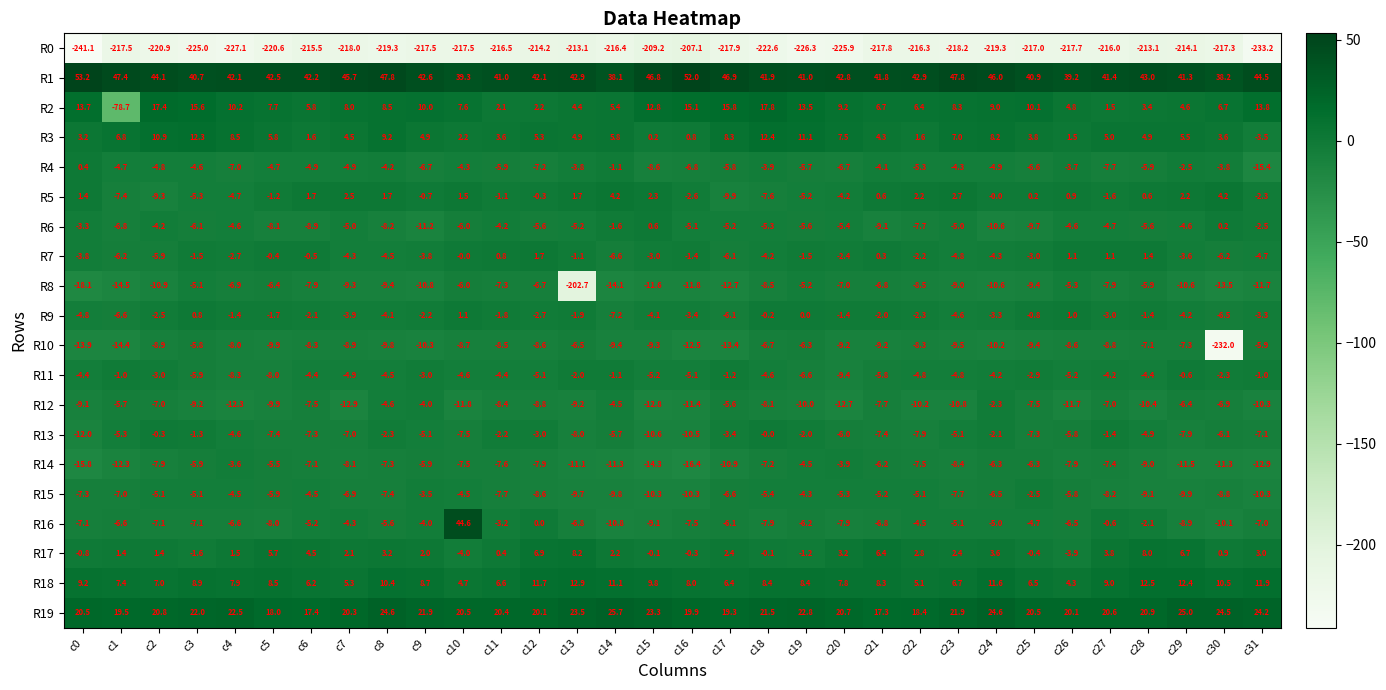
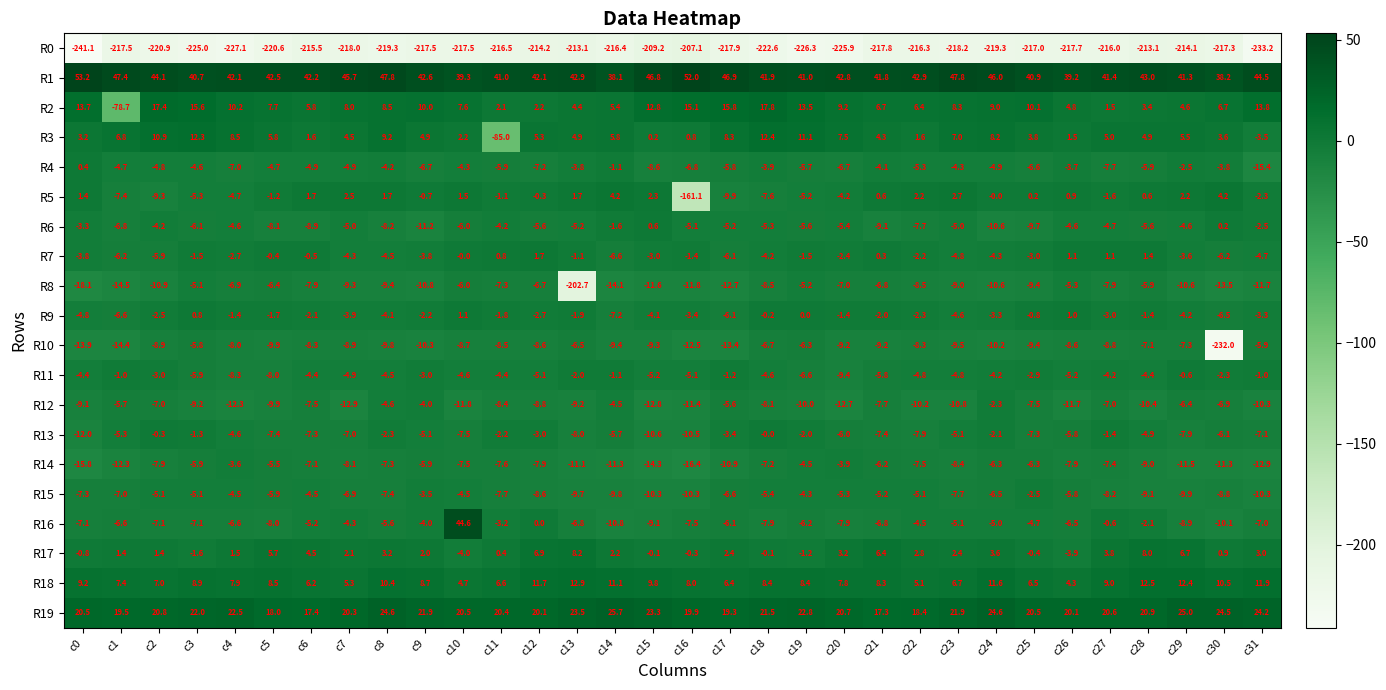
  {
    "R3": {
      "c0": 3.2,
      "c1": 6.8,
      "c2": 10.9,
      "c3": 12.3,
      "c4": 8.5,
      "c5": 5.8,
      "c6": 1.6,
      "c7": 4.5,
      "c8": 9.2,
      "c9": 4.9,
      "c10": 2.2,
-     "c11": 3.6,
+     "c11": -85.0,
      "c12": 5.3,
      "c13": 4.9,
      "c14": 5.8,
      "c15": 0.2,
      "c16": 0.8,
      "c17": 8.3,
      "c18": 12.4,
      "c19": 11.1,
      "c20": 7.5,
      "c21": 4.3,
      "c22": 1.6,
      "c23": 7.0,
      "c24": 8.2,
      "c25": 3.8,
      "c26": 1.5,
      "c27": 5.0,
      "c28": 4.9,
      "c29": 5.5,
      "c30": 3.6,
      "c31": -3.5
    },
    "R5": {
      "c0": 1.4,
      "c1": -7.4,
      "c2": -9.3,
      "c3": -5.3,
      "c4": -4.7,
      "c5": -1.2,
      "c6": 1.7,
      "c7": 2.5,
      "c8": 1.7,
      "c9": -0.7,
      "c10": 1.5,
      "c11": -1.1,
      "c12": -0.3,
      "c13": 1.7,
      "c14": 4.2,
      "c15": 2.3,
-     "c16": -2.6,
+     "c16": -161.1,
      "c17": -9.9,
      "c18": -7.6,
      "c19": -5.2,
      "c20": -4.2,
      "c21": 0.6,
      "c22": 2.2,
      "c23": 2.7,
      "c24": -0.0,
      "c25": 0.2,
      "c26": 0.9,
      "c27": -1.6,
      "c28": 0.6,
      "c29": 2.2,
      "c30": 4.2,
      "c31": -2.3
    }
  }
